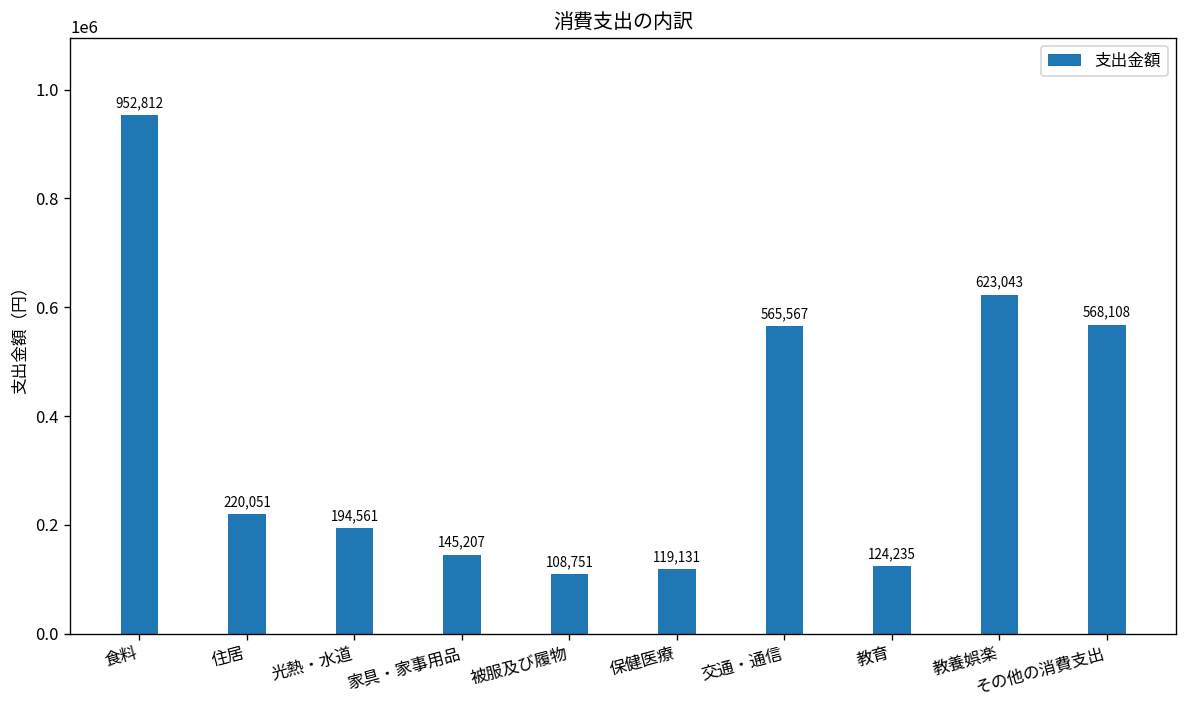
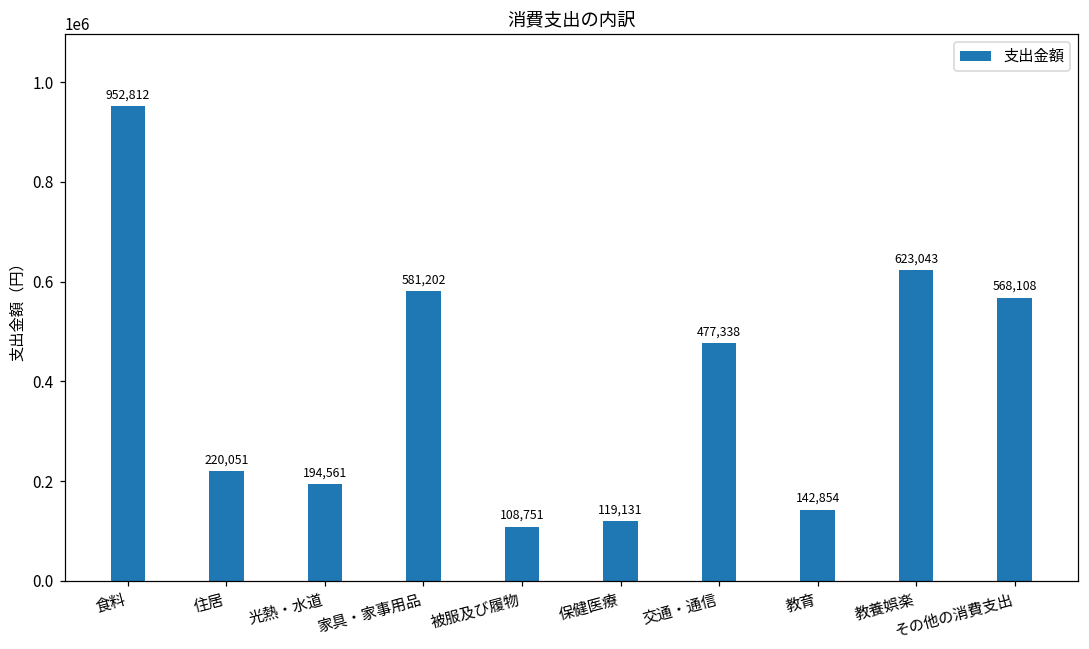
  {
    "食料": "952,812",
    "住居": "220,051",
    "光熱・水道": "194,561",
-   "家具・家事用品": "145,207",
+   "家具・家事用品": "581,202",
    "被服及び履物": "108,751",
    "保健医療": "119,131",
-   "交通・通信": "565,567",
-   "教育": "124,235",
+   "交通・通信": "477,338",
+   "教育": "142,854",
    "教養娯楽": "623,043",
    "その他の消費支出": "568,108"
  }
